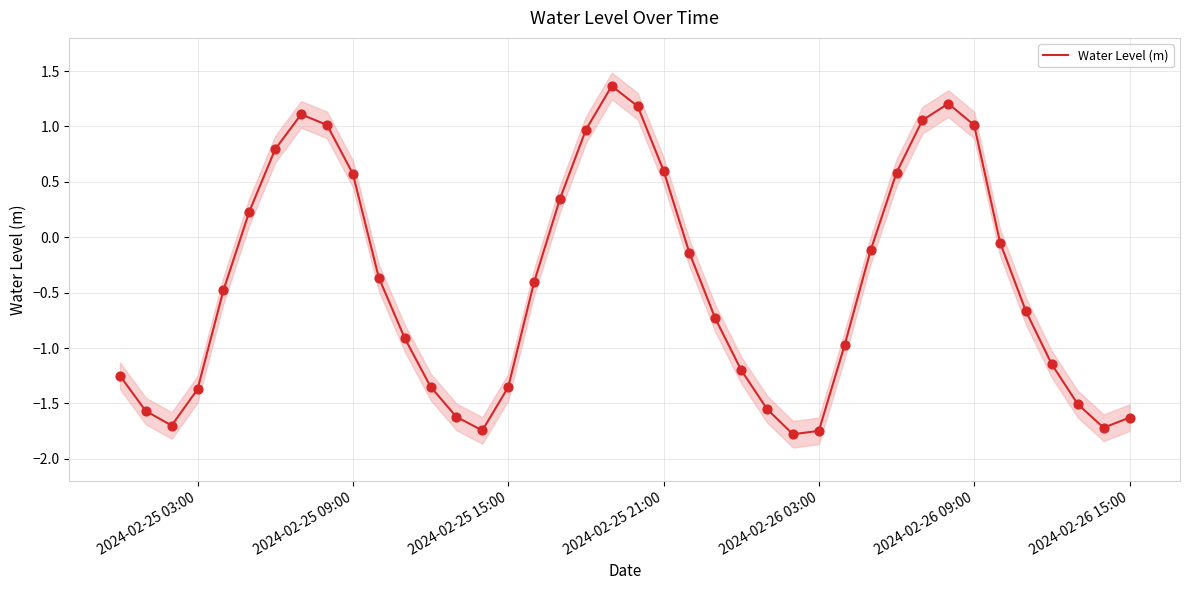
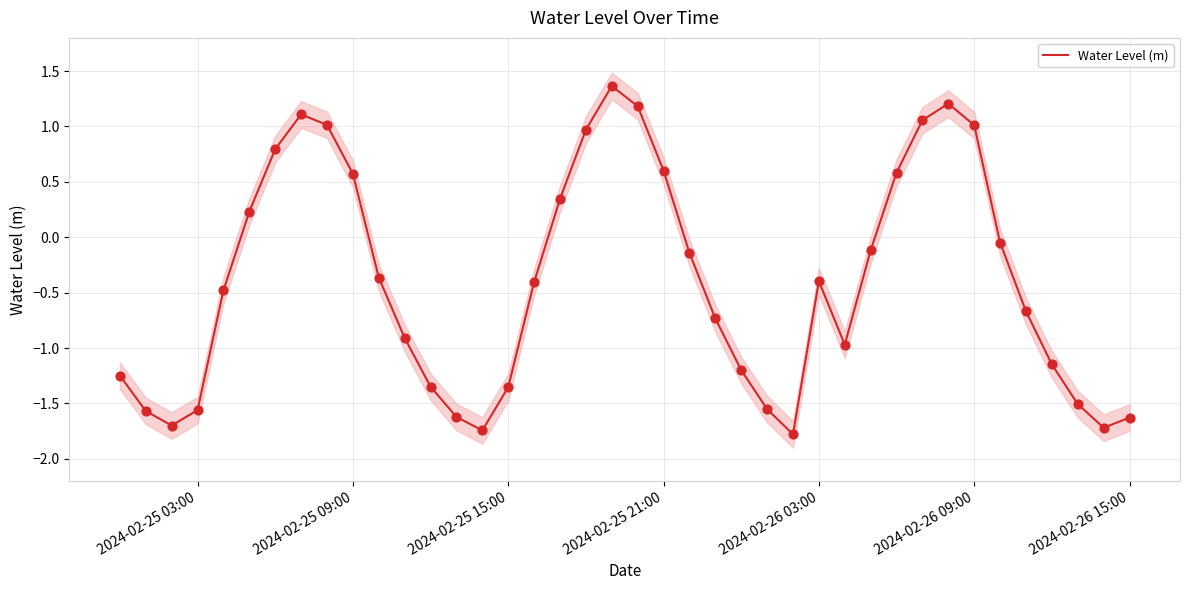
  {
    "Water Level (m)": {
-     "2024-02-25 03:00": -1.37,
+     "2024-02-25 03:00": -1.56,
      "2024-02-25 09:00": 0.57,
      "2024-02-25 15:00": -1.35,
      "2024-02-25 21:00": 0.60,
-     "2024-02-26 03:00": -1.75,
+     "2024-02-26 03:00": -0.40,
      "2024-02-26 09:00": 1.01,
      "2024-02-26 15:00": -1.63
    }
  }
